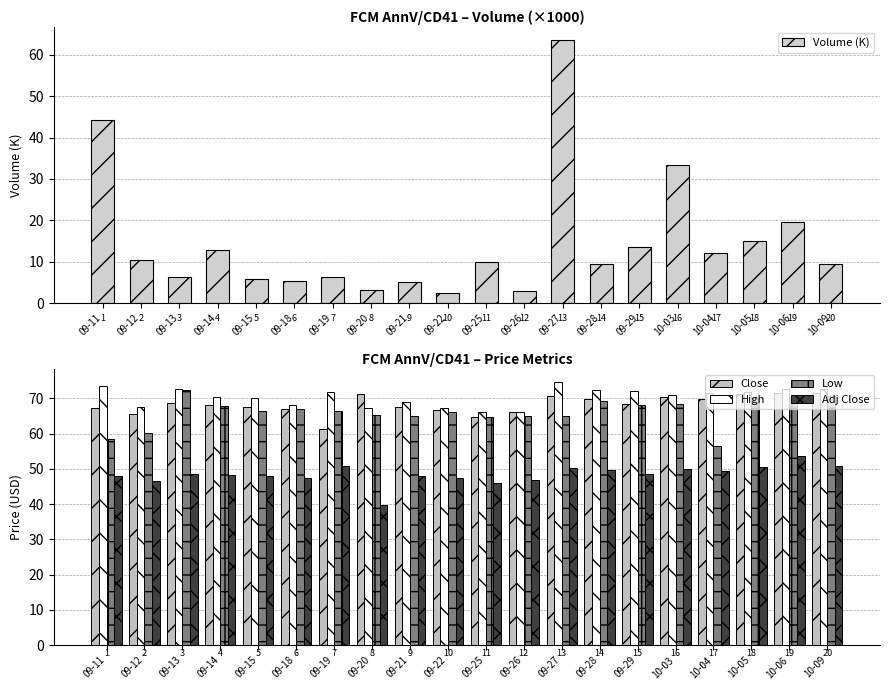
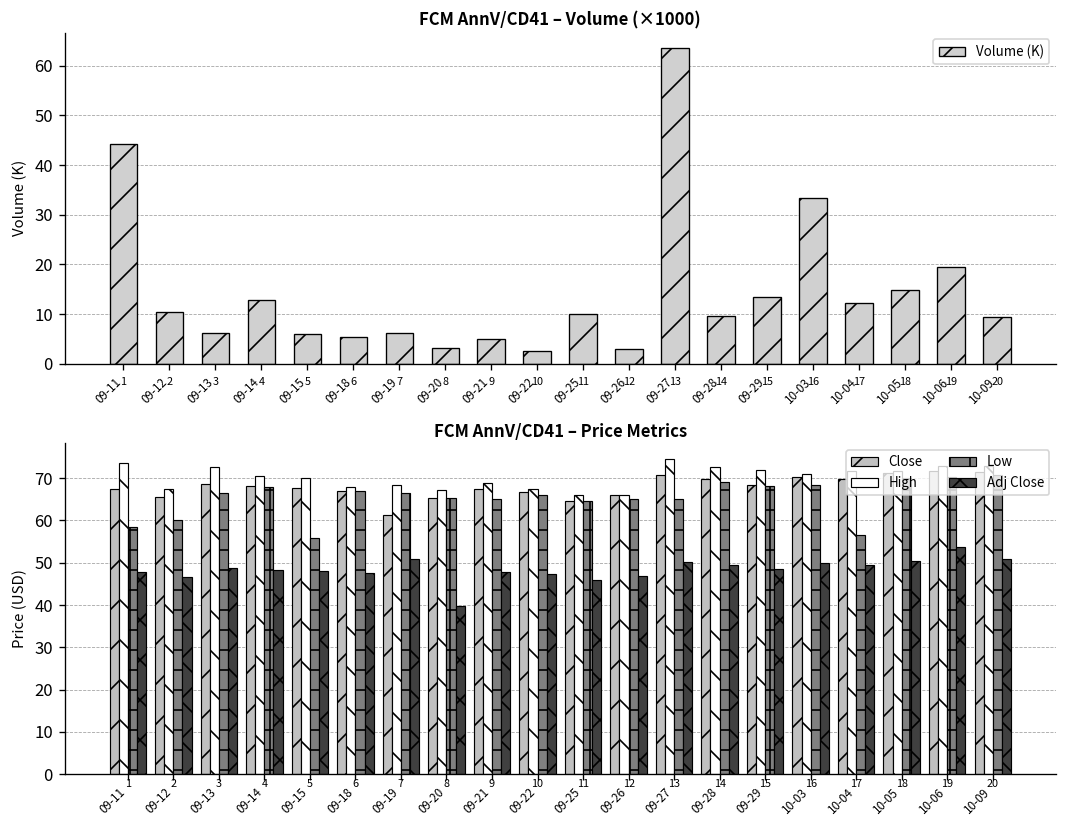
  {
    "FCM AnnV/CD41 – Volume (×1000)": {
      "09-11": 44,
      "09-12": 10,
      "09-13": 6,
      "09-14": 13,
      "09-15": 6,
      "09-18": 5,
      "09-19": 6,
      "09-21": 5,
      "09-25": 10,
      "09-27": 63,
      "09-28": 10,
      "09-29": 14,
      "10-03": 33,
      "10-04": 12,
      "10-05": 15,
      "10-06": 19,
      "10-09": 9
    },
    "FCM AnnV/CD41 – Price Metrics": {
      "Close": {
        "09-11": 67,
        "09-12": 66,
        "09-13": 69,
        "09-14": 68,
        "09-15": 68,
        "09-18": 67,
        "09-19": 61,
-       "09-20": 71,
+       "09-20": 65,
        "09-21": 67,
        "09-22": 67,
        "09-25": 65,
        "09-26": 66,
        "09-27": 71,
        "09-28": 70,
        "09-29": 68,
        "10-03": 70,
        "10-04": 70
      },
      "High": {
        "09-11": 74,
        "09-12": 67,
        "09-13": 73,
        "09-14": 70,
        "09-15": 70,
        "09-18": 68,
-       "09-19": 72,
+       "09-19": 68,
        "09-20": 67,
        "09-21": 69,
        "09-22": 67,
        "09-25": 66,
        "09-26": 66,
        "09-27": 75,
        "09-28": 73,
        "09-29": 72,
        "10-03": 71
      },
      "Low": {
        "09-11": 58,
        "09-12": 60,
-       "09-13": 72,
+       "09-13": 67,
        "09-14": 68,
-       "09-15": 67,
+       "09-15": 56,
        "09-18": 67,
        "09-19": 67,
        "09-20": 65,
        "09-21": 65,
        "09-22": 66,
        "09-25": 65,
        "09-26": 65,
        "09-27": 65,
        "09-28": 69,
        "09-29": 68,
        "10-03": 68,
        "10-04": 57
      },
      "Adj Close": {
        "09-11": 48,
        "09-12": 47,
        "09-13": 49,
        "09-14": 48,
        "09-15": 48,
        "09-18": 48,
        "09-19": 51,
        "09-20": 40,
        "09-21": 48,
        "09-22": 47,
        "09-25": 46,
        "09-26": 47,
        "09-27": 50,
        "09-28": 50,
        "09-29": 49,
        "10-03": 50,
        "10-04": 49,
        "10-05": 50,
        "10-06": 54,
        "10-09": 51
      }
    }
  }
